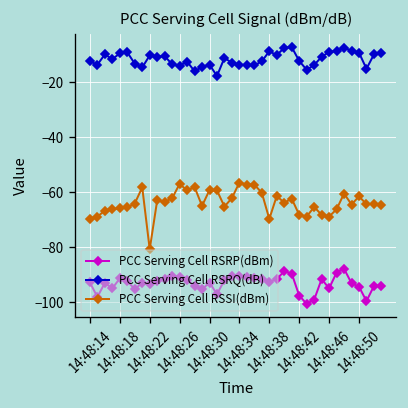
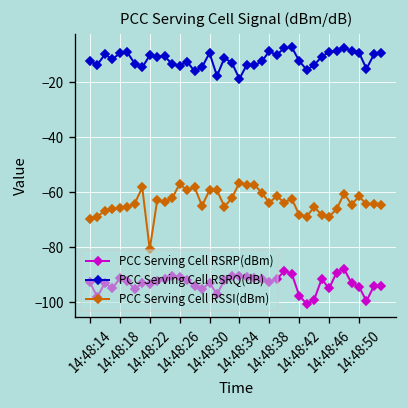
  {
    "PCC Serving Cell RSRP(dBm)": {
      "14:48:42": -98,
      "14:48:46": -95,
      "14:48:50": -94
    },
    "PCC Serving Cell RSRQ(dB)": {
      "14:48:14": -12,
      "14:48:18": -10,
      "14:48:22": -10,
      "14:48:26": -14,
-     "14:48:30": -14,
-     "14:48:34": -14,
+     "14:48:30": -9,
+     "14:48:34": -19,
      "14:48:38": -9,
      "14:48:42": -12,
      "14:48:46": -9,
      "14:48:50": -9
    },
    "PCC Serving Cell RSSI(dBm)": {
      "14:48:14": -70,
      "14:48:18": -66,
      "14:48:22": -81,
      "14:48:26": -57,
      "14:48:30": -59,
      "14:48:34": -57,
-     "14:48:38": -70,
+     "14:48:38": -64,
      "14:48:42": -68,
      "14:48:46": -69,
      "14:48:50": -62
    }
  }
